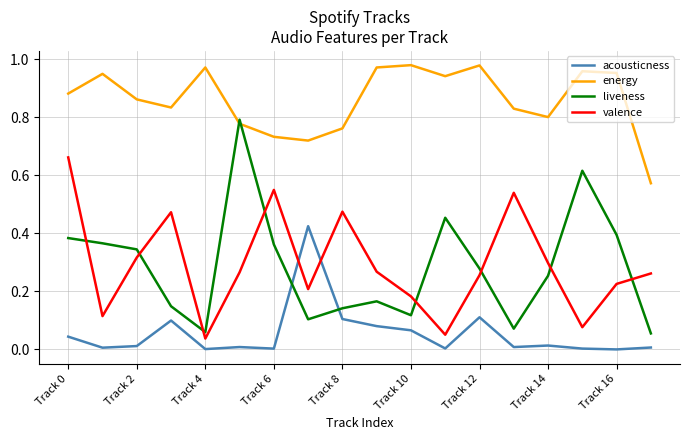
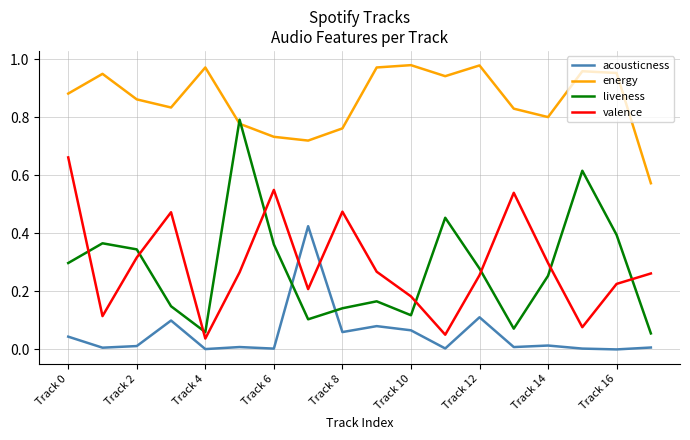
  {
    "acousticness": {
      "Track 0": 0.04,
      "Track 2": 0.01,
      "Track 4": 0.00,
      "Track 6": 0.00,
-     "Track 8": 0.11,
+     "Track 8": 0.06,
      "Track 10": 0.07,
      "Track 12": 0.11,
      "Track 14": 0.01,
      "Track 16": 0.00
    },
    "energy": {
      "Track 0": 0.88,
      "Track 2": 0.86,
      "Track 4": 0.97,
      "Track 6": 0.73,
      "Track 8": 0.76,
      "Track 10": 0.98,
      "Track 12": 0.98,
      "Track 14": 0.80
    },
    "liveness": {
-     "Track 0": 0.38,
+     "Track 0": 0.30,
      "Track 2": 0.35,
      "Track 4": 0.06,
      "Track 6": 0.36,
      "Track 8": 0.14,
      "Track 10": 0.12,
      "Track 12": 0.28,
      "Track 14": 0.25,
      "Track 16": 0.40
    },
    "valence": {
      "Track 0": 0.66,
      "Track 2": 0.32,
      "Track 4": 0.04,
      "Track 6": 0.55,
      "Track 8": 0.48,
      "Track 10": 0.18,
      "Track 12": 0.26,
      "Track 14": 0.30,
      "Track 16": 0.23
    }
  }
